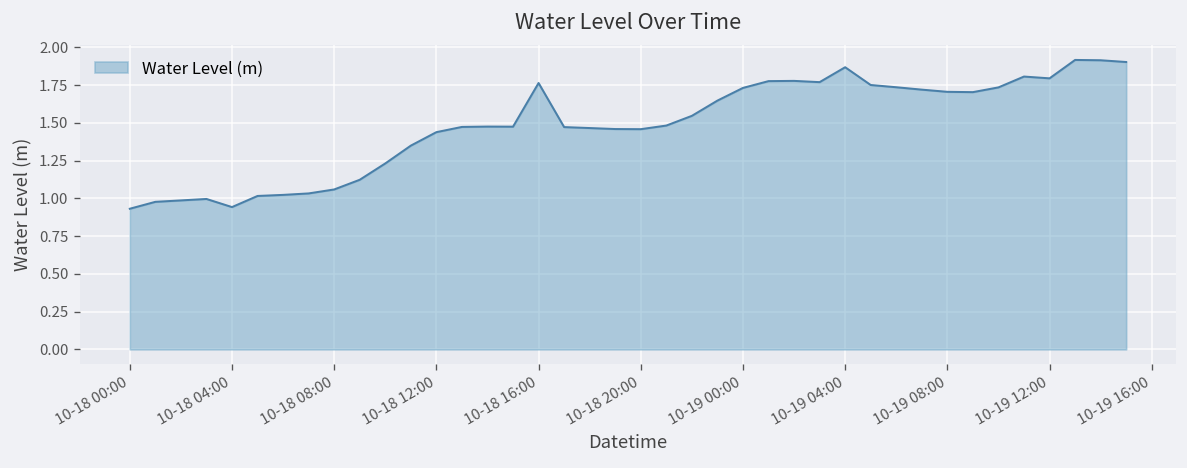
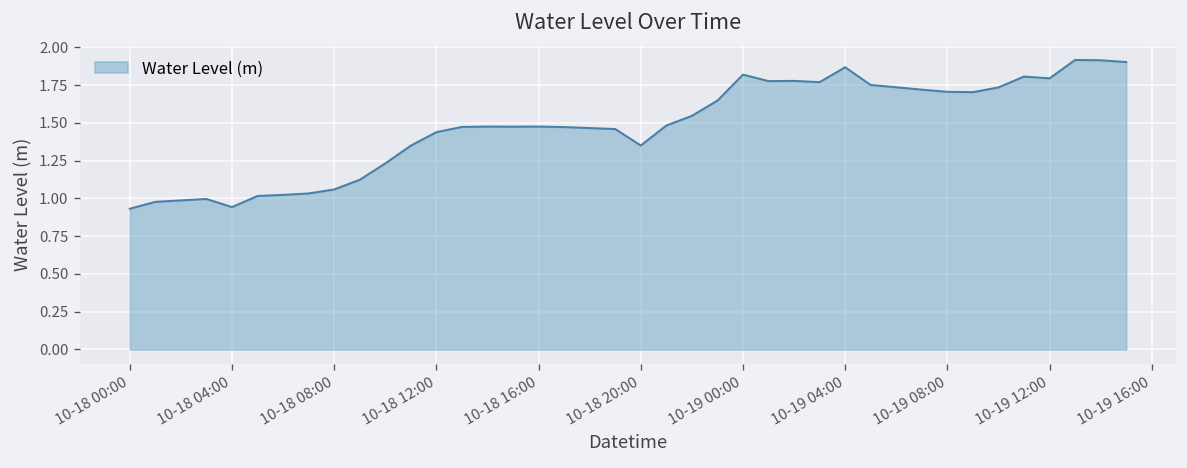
  {
    "10-18 00:00": 0.93,
    "10-18 04:00": 0.94,
    "10-18 08:00": 1.06,
    "10-18 12:00": 1.44,
-   "10-18 16:00": 1.76,
-   "10-18 20:00": 1.46,
-   "10-19 00:00": 1.73,
+   "10-18 16:00": 1.48,
+   "10-18 20:00": 1.35,
+   "10-19 00:00": 1.82,
    "10-19 04:00": 1.87,
    "10-19 08:00": 1.71,
    "10-19 12:00": 1.80
  }
